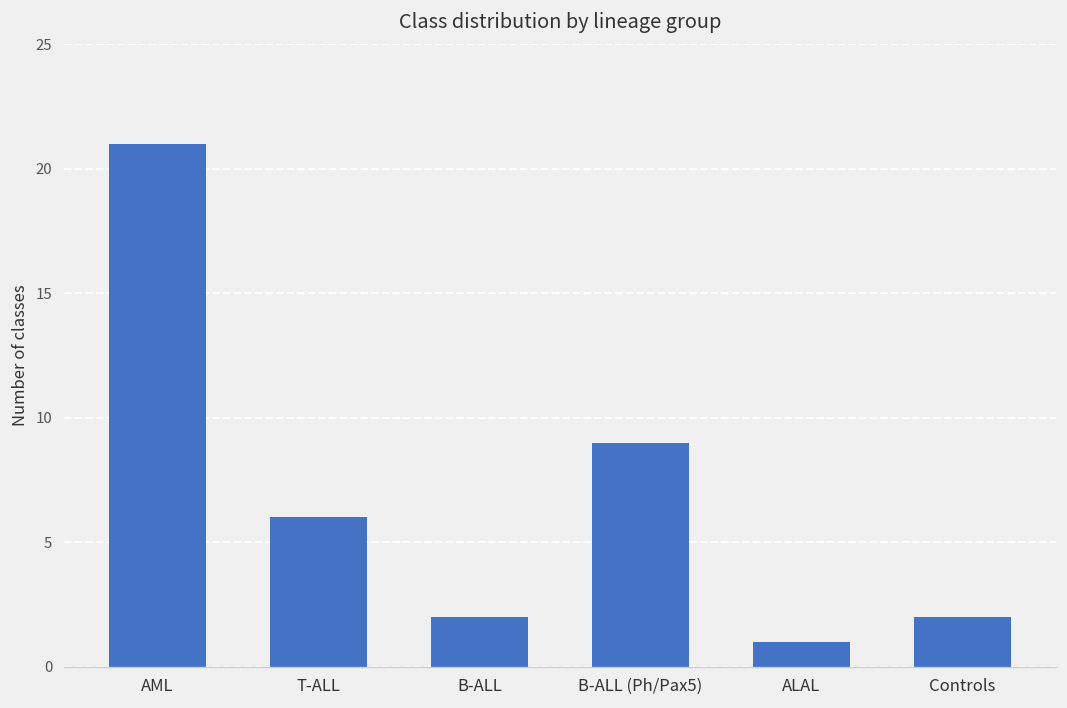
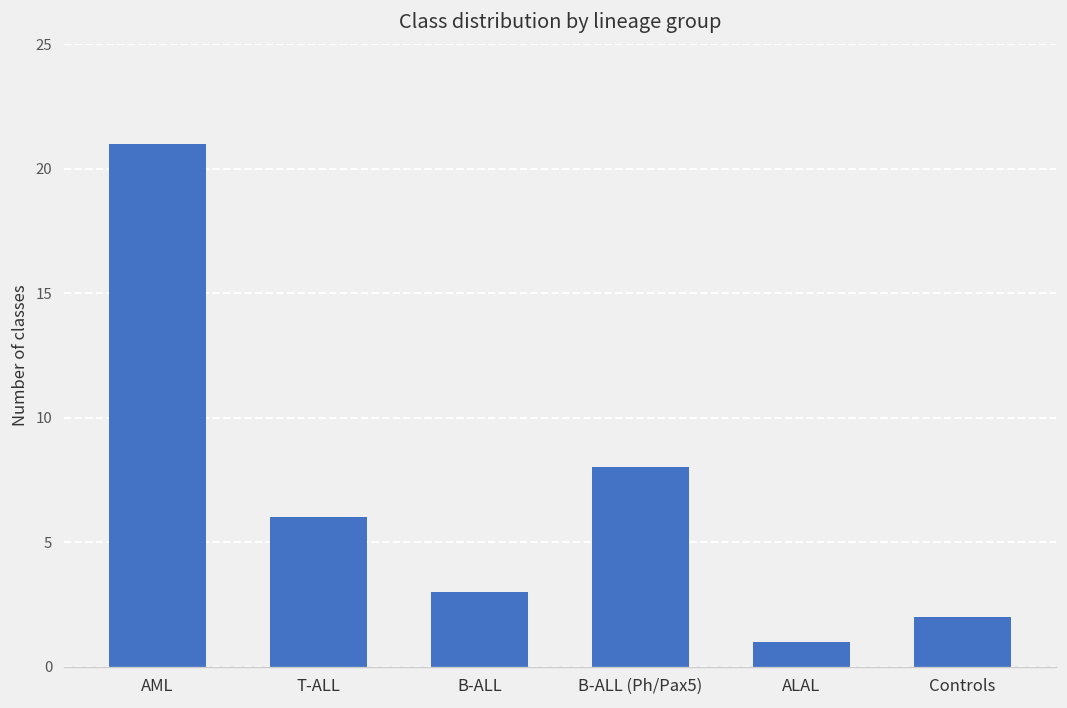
  {
    "AML": 21,
    "T-ALL": 6,
-   "B-ALL": 2,
-   "B-ALL (Ph/Pax5)": 9,
+   "B-ALL": 3,
+   "B-ALL (Ph/Pax5)": 8,
    "ALAL": 1,
    "Controls": 2
  }
